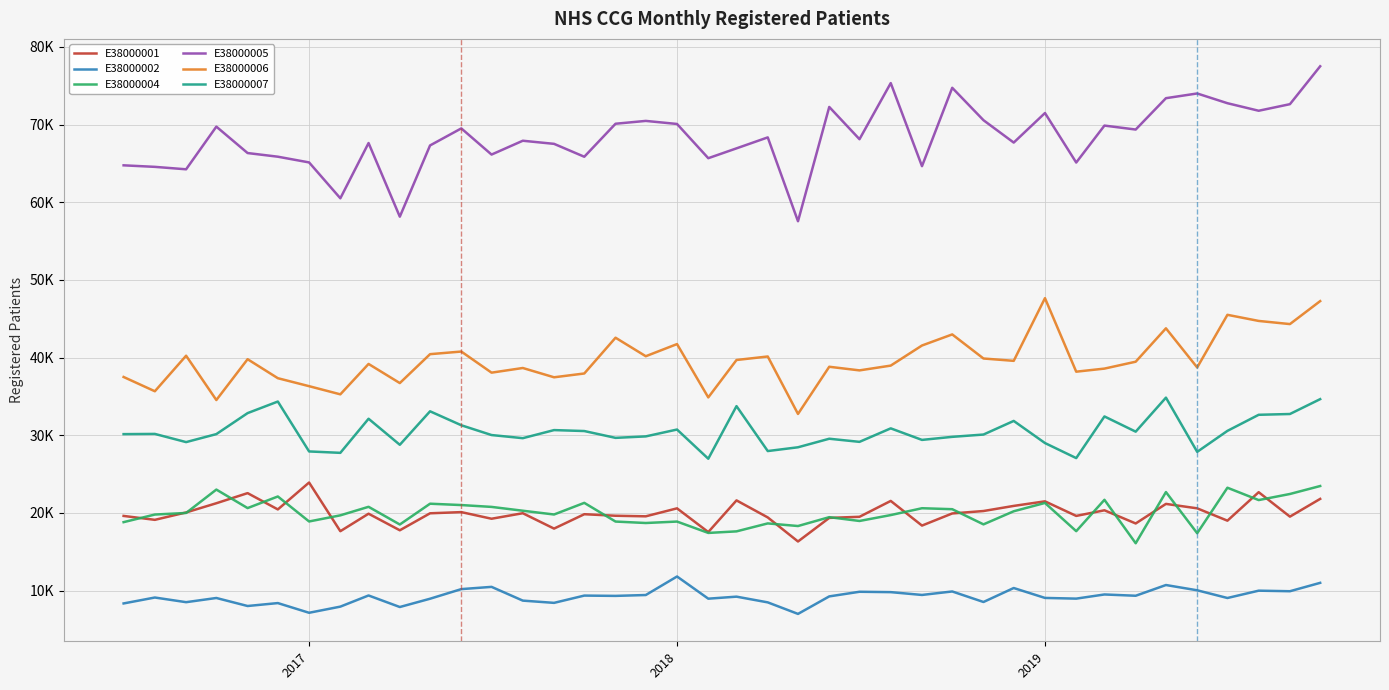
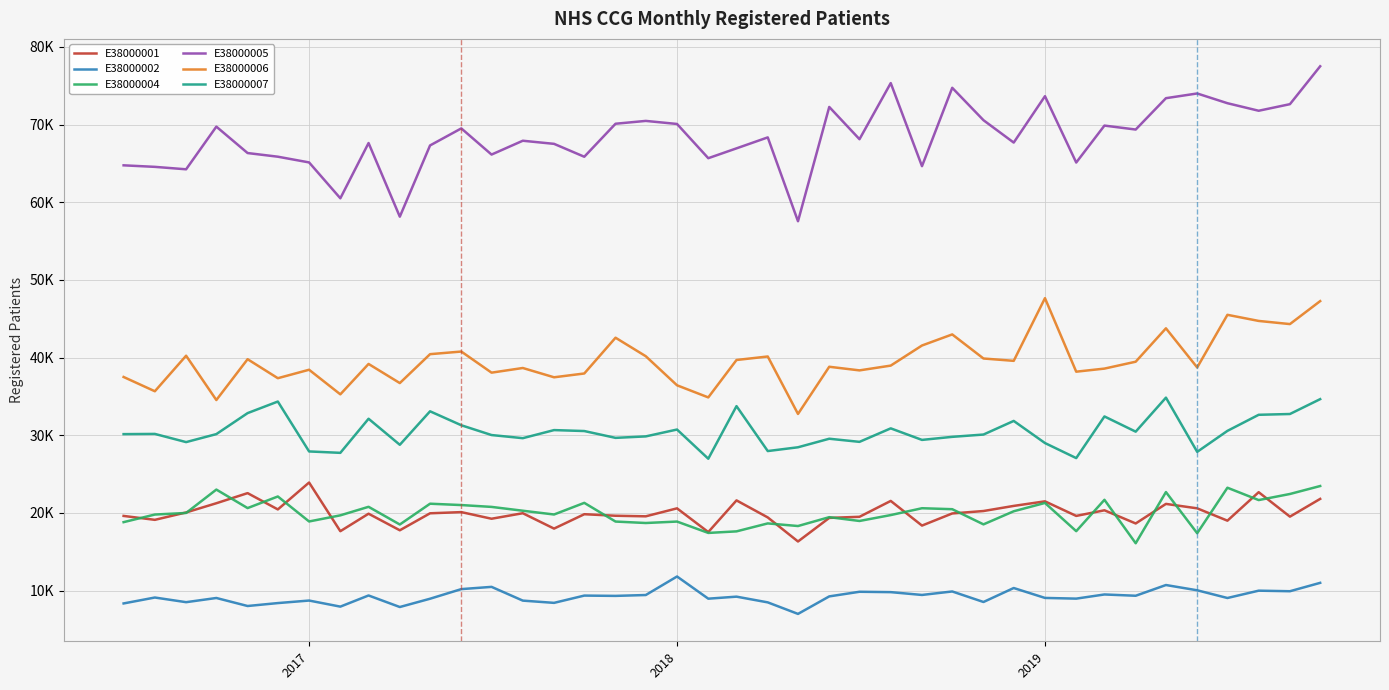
  {
    "E38000001": {
      "2017": 24000,
      "2018": 21000
    },
    "E38000002": {
-     "2017": 7000,
+     "2017": 9000,
      "2018": 12000,
      "2019": 9000
    },
    "E38000005": {
      "2017": 65000,
      "2018": 70000,
-     "2019": 71000
+     "2019": 74000
    },
    "E38000006": {
-     "2017": 36000,
-     "2018": 42000,
+     "2017": 38000,
+     "2018": 36000,
      "2019": 48000
    }
  }
